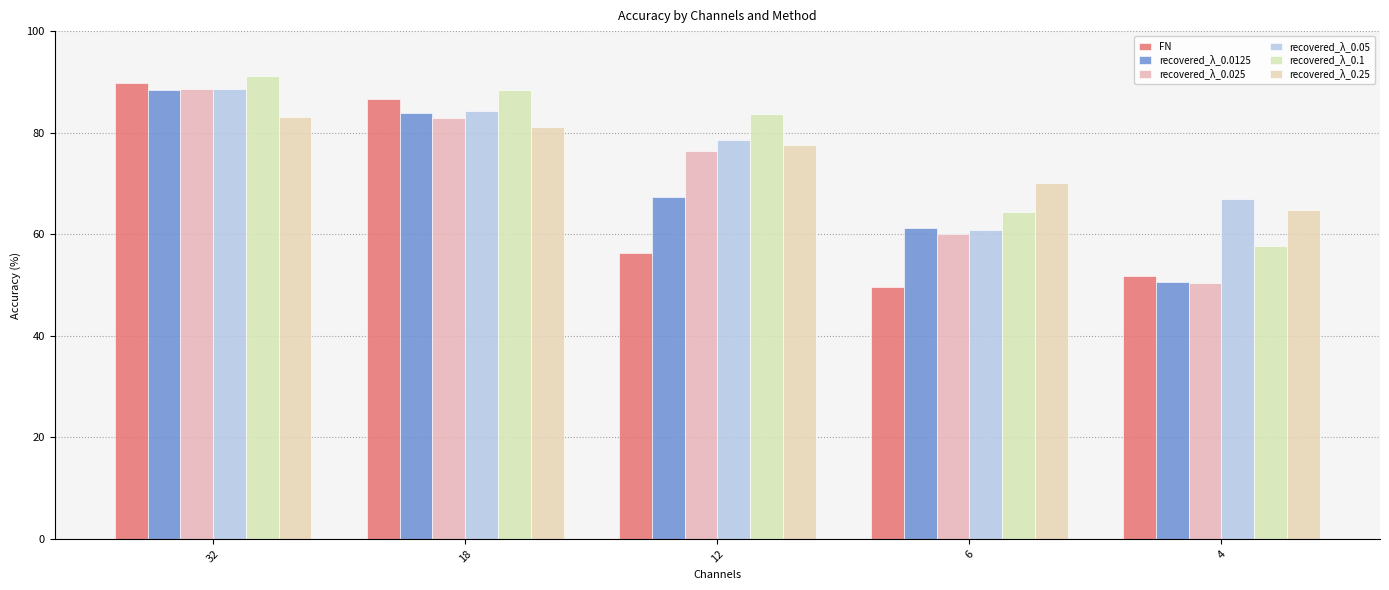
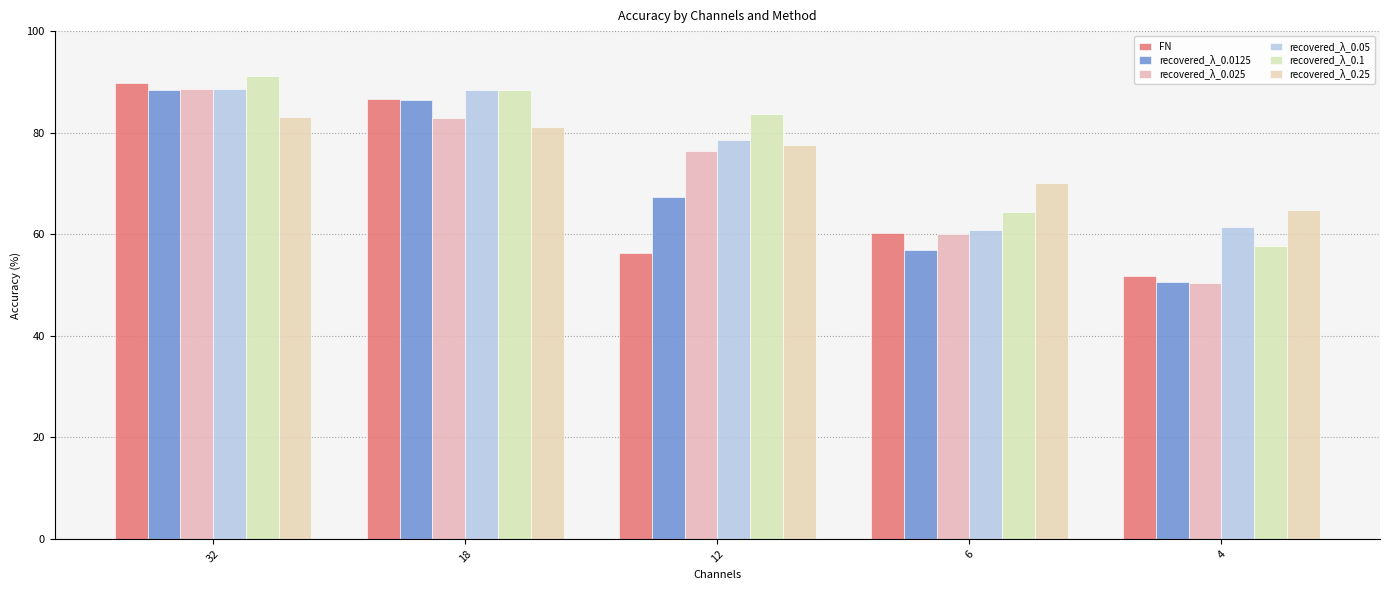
  {
    "FN": {
      "32": 90,
      "18": 87,
      "12": 56,
-     "6": 50,
+     "6": 60,
      "4": 52
    },
    "recovered_λ_0.0125": {
      "32": 88,
-     "18": 84,
+     "18": 86,
      "12": 67,
-     "6": 61,
+     "6": 57,
      "4": 51
    },
    "recovered_λ_0.05": {
      "32": 89,
-     "18": 84,
+     "18": 88,
      "12": 78,
      "6": 61,
-     "4": 67
+     "4": 62
    }
  }
